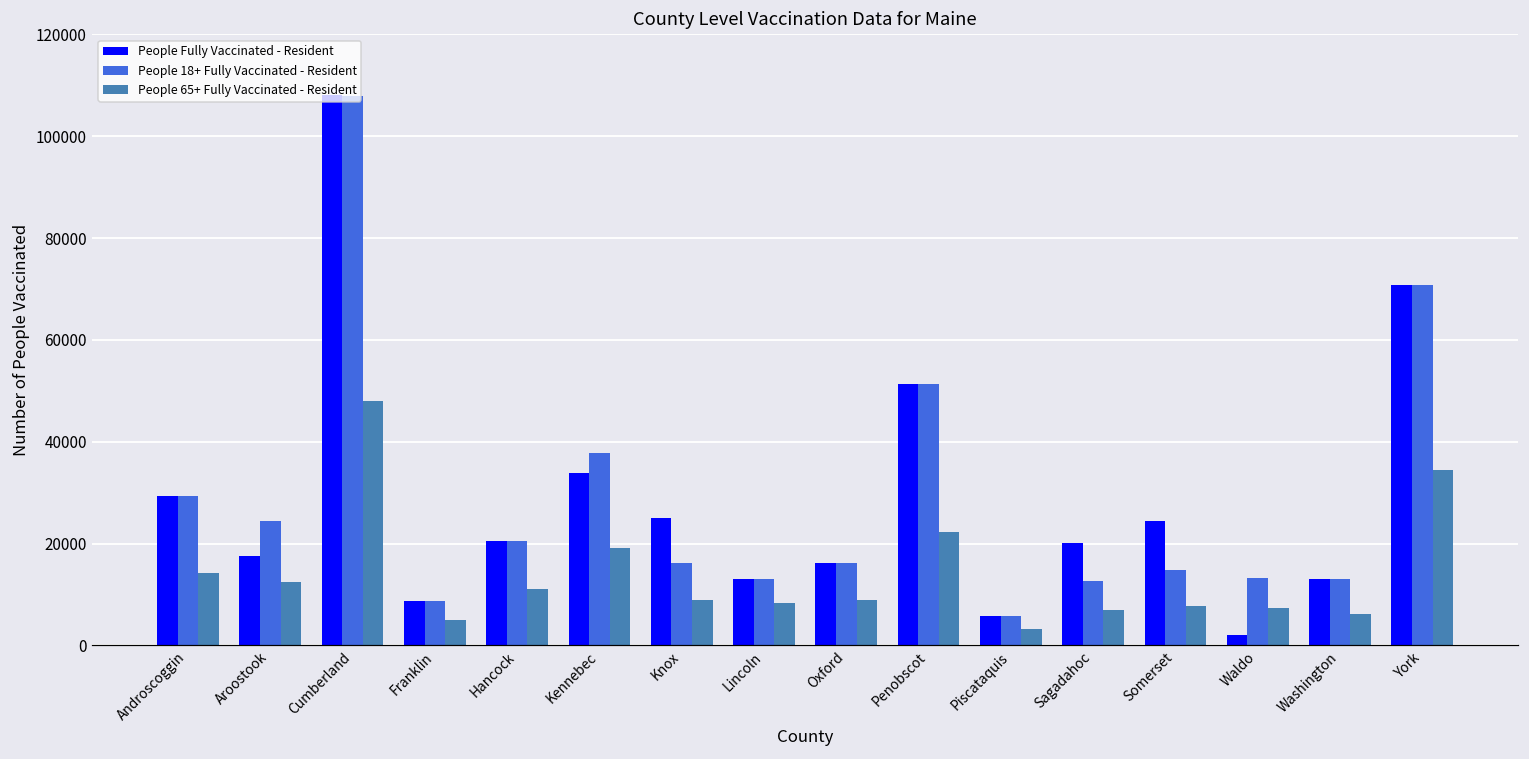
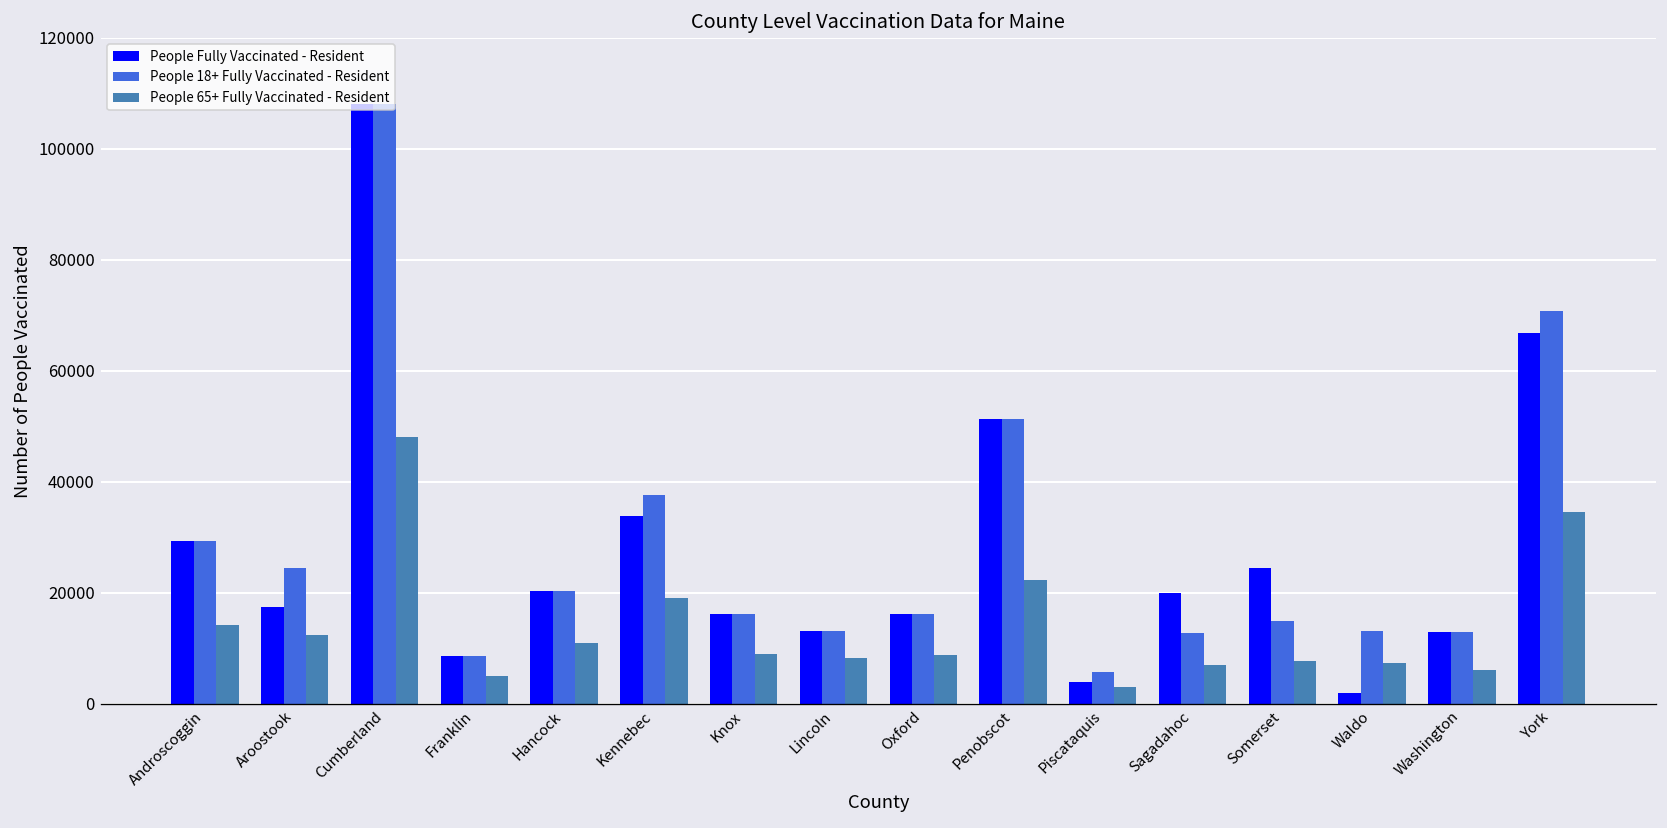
  {
    "People Fully Vaccinated - Resident": {
      "Androscoggin": 29000,
      "Aroostook": 18000,
      "Franklin": 9000,
      "Hancock": 20000,
      "Kennebec": 34000,
-     "Knox": 25000,
+     "Knox": 16000,
      "Lincoln": 13000,
      "Oxford": 16000,
      "Penobscot": 51000,
-     "Piscataquis": 6000,
+     "Piscataquis": 4000,
      "Sagadahoc": 20000,
      "Somerset": 24000,
      "Waldo": 2000,
      "Washington": 13000,
-     "York": 71000
+     "York": 67000
    }
  }
